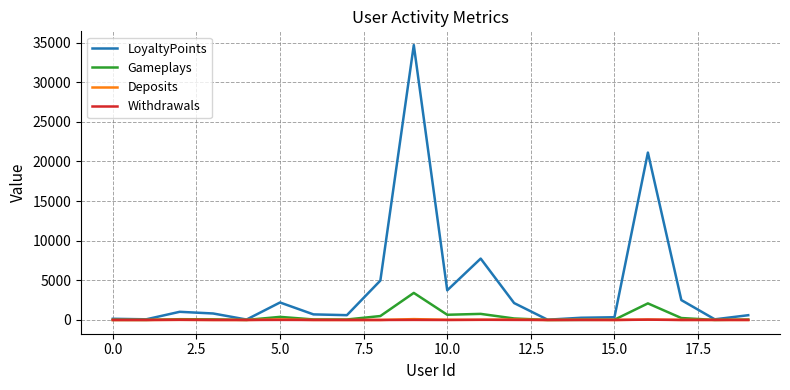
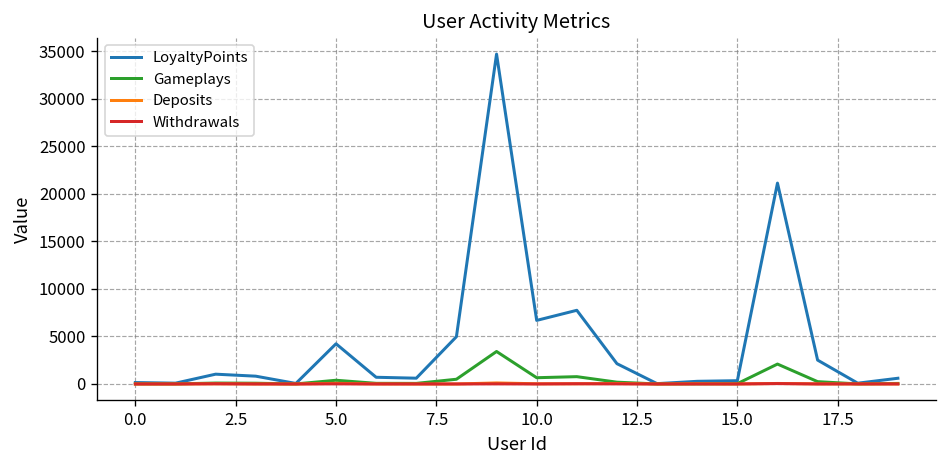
  {
    "LoyaltyPoints": {
-     "5.0": 2000,
-     "10.0": 4000
+     "5.0": 4000,
+     "10.0": 7000
    },
    "Gameplays": {
      "10.0": 1000
    }
  }
